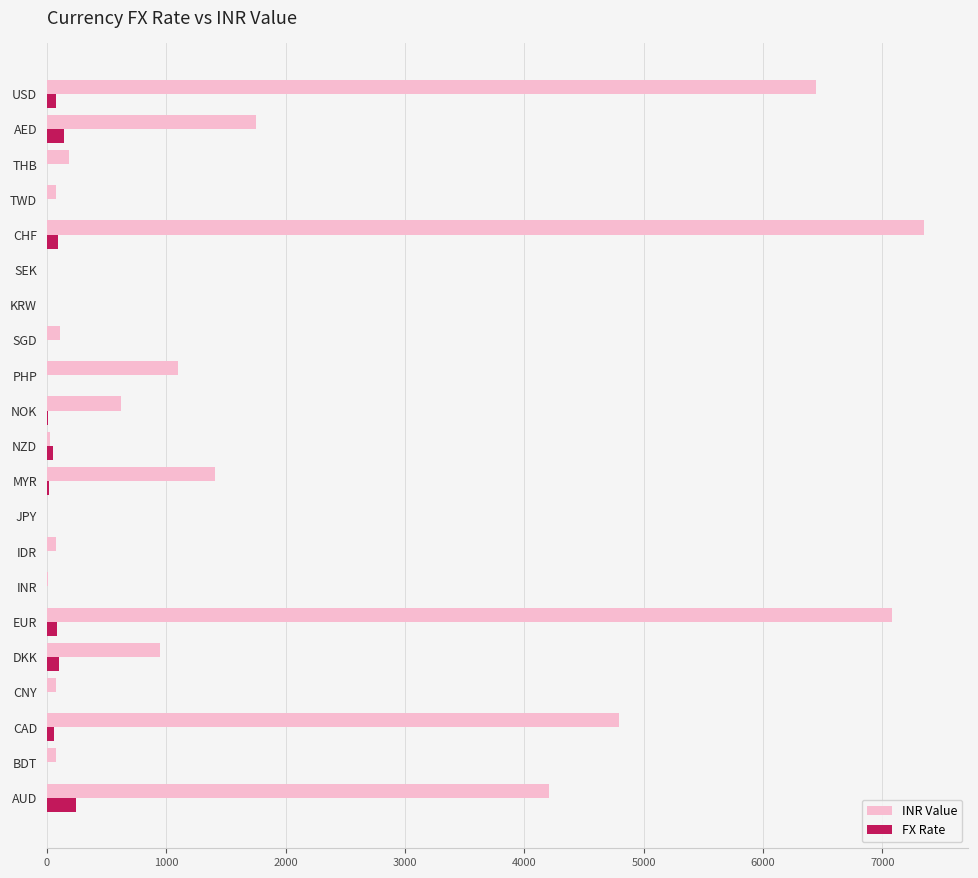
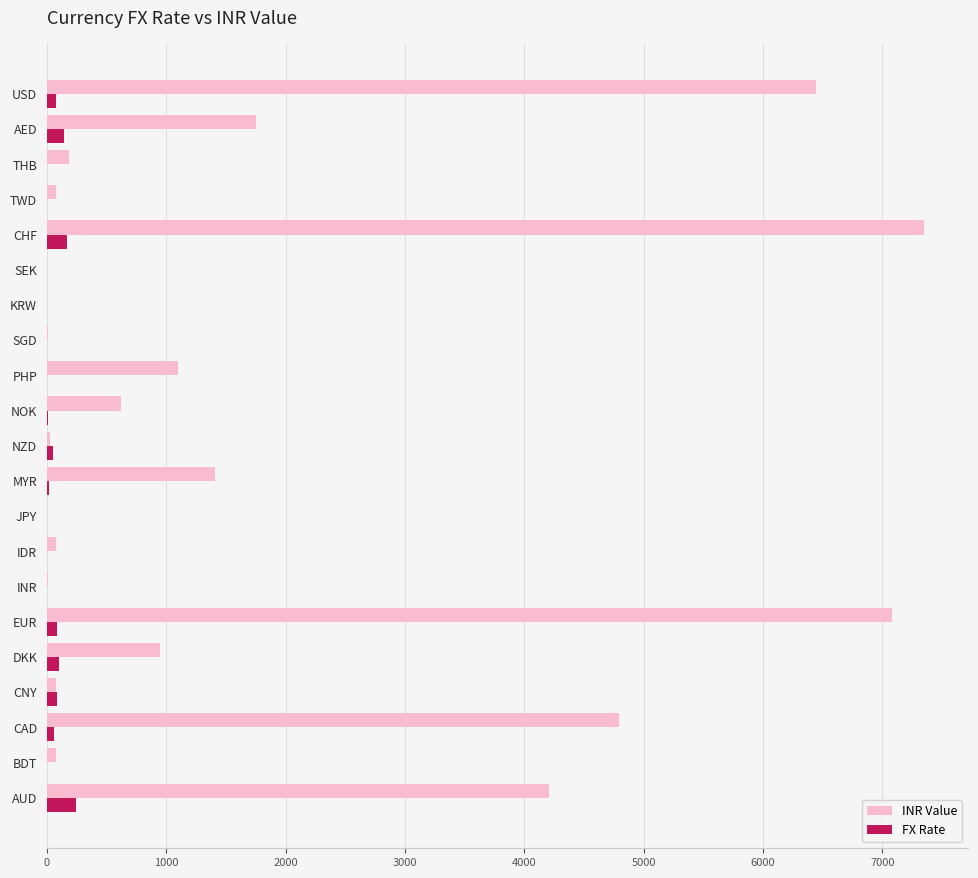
  {
    "INR Value": {
      "USD": 6440,
      "AED": 1750,
      "THB": 180,
      "TWD": 80,
      "CHF": 7350,
-     "SGD": 110,
+     "SGD": 10,
      "PHP": 1100,
      "NOK": 620,
      "NZD": 30,
      "MYR": 1410,
      "IDR": 80,
      "EUR": 7080,
      "DKK": 950,
      "CNY": 80,
      "CAD": 4790,
      "BDT": 80,
      "AUD": 4200
    },
    "FX Rate": {
      "USD": 80,
      "AED": 150,
-     "CHF": 90,
+     "CHF": 170,
      "NZD": 50,
      "EUR": 90,
      "DKK": 100,
-     "CNY": 0,
+     "CNY": 80,
      "CAD": 60,
      "AUD": 250
    }
  }
